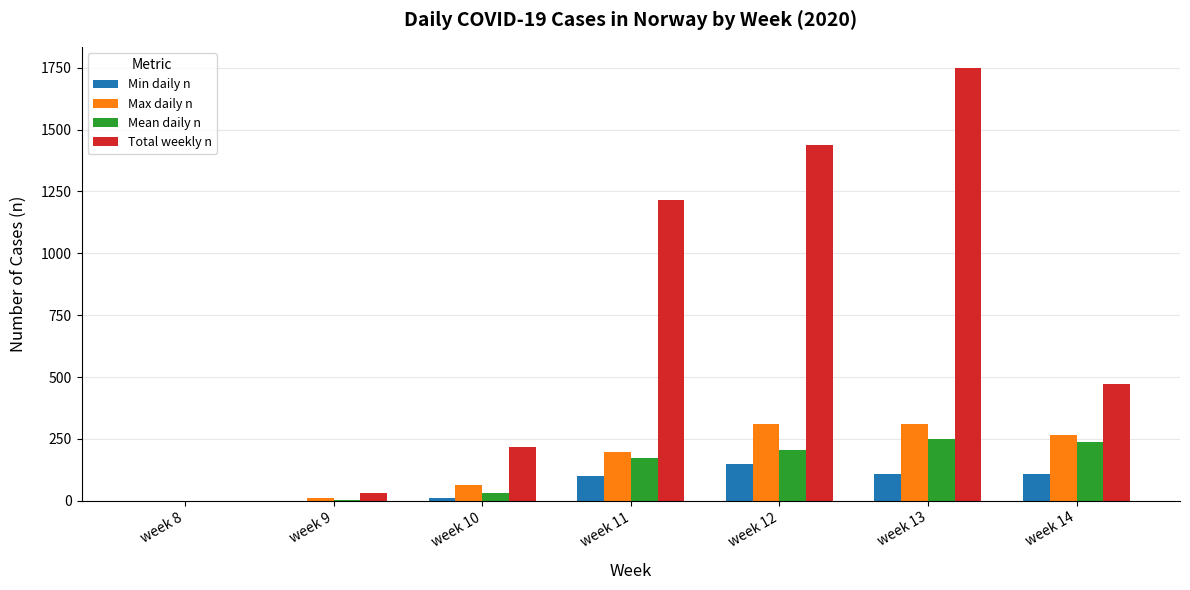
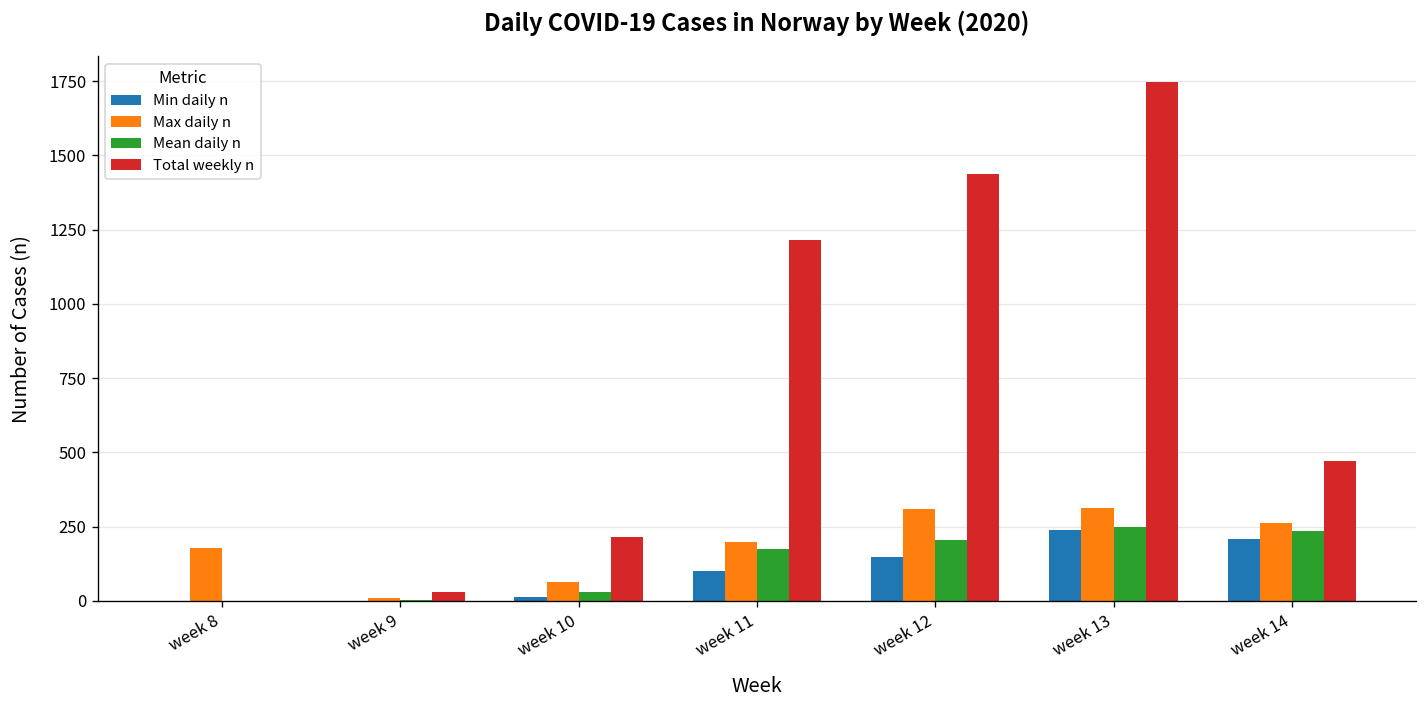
  {
    "Min daily n": {
      "week 9": 0,
      "week 10": 10,
      "week 11": 100,
      "week 12": 150,
-     "week 13": 110,
-     "week 14": 110
+     "week 13": 240,
+     "week 14": 210
    },
    "Max daily n": {
-     "week 8": 0,
+     "week 8": 180,
      "week 10": 60,
      "week 11": 200,
      "week 12": 310,
      "week 13": 310,
      "week 14": 260
    },
    "Mean daily n": {
      "week 8": 0,
      "week 10": 30,
      "week 11": 170,
      "week 12": 210,
      "week 13": 250,
      "week 14": 240
    },
    "Total weekly n": {
      "week 9": 30,
      "week 10": 220,
      "week 11": 1220,
      "week 12": 1440,
      "week 13": 1750,
      "week 14": 470
    }
  }
